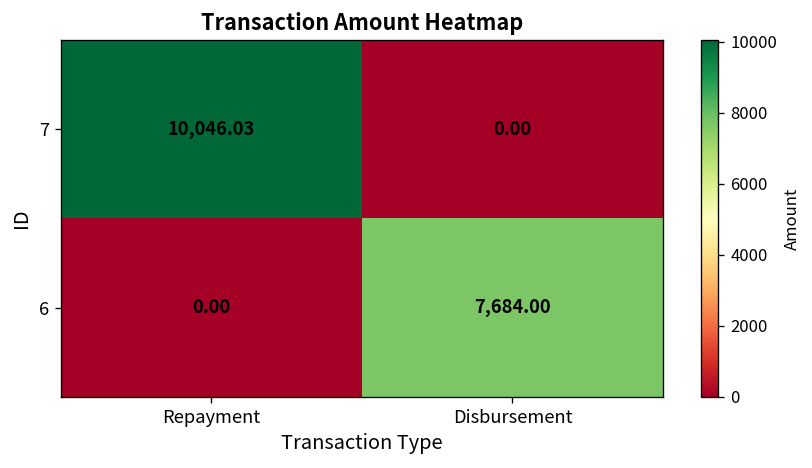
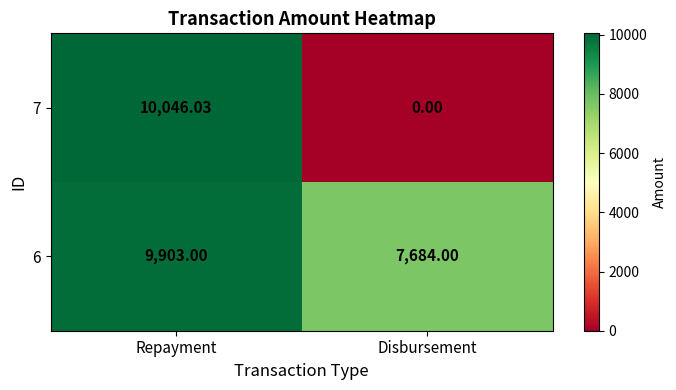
  {
    "7": {
      "Repayment": "10,046.03",
      "Disbursement": "0.00"
    },
    "6": {
-     "Repayment": "0.00",
+     "Repayment": "9,903.00",
      "Disbursement": "7,684.00"
    }
  }
